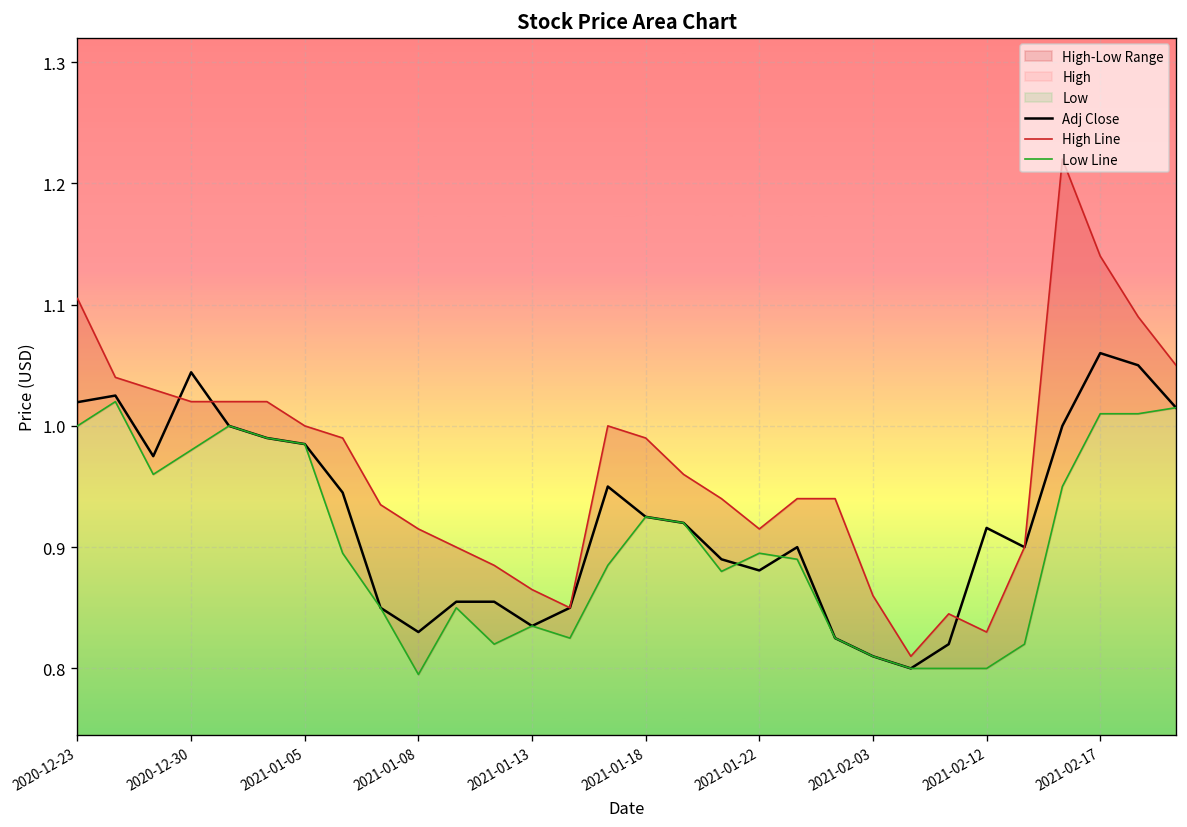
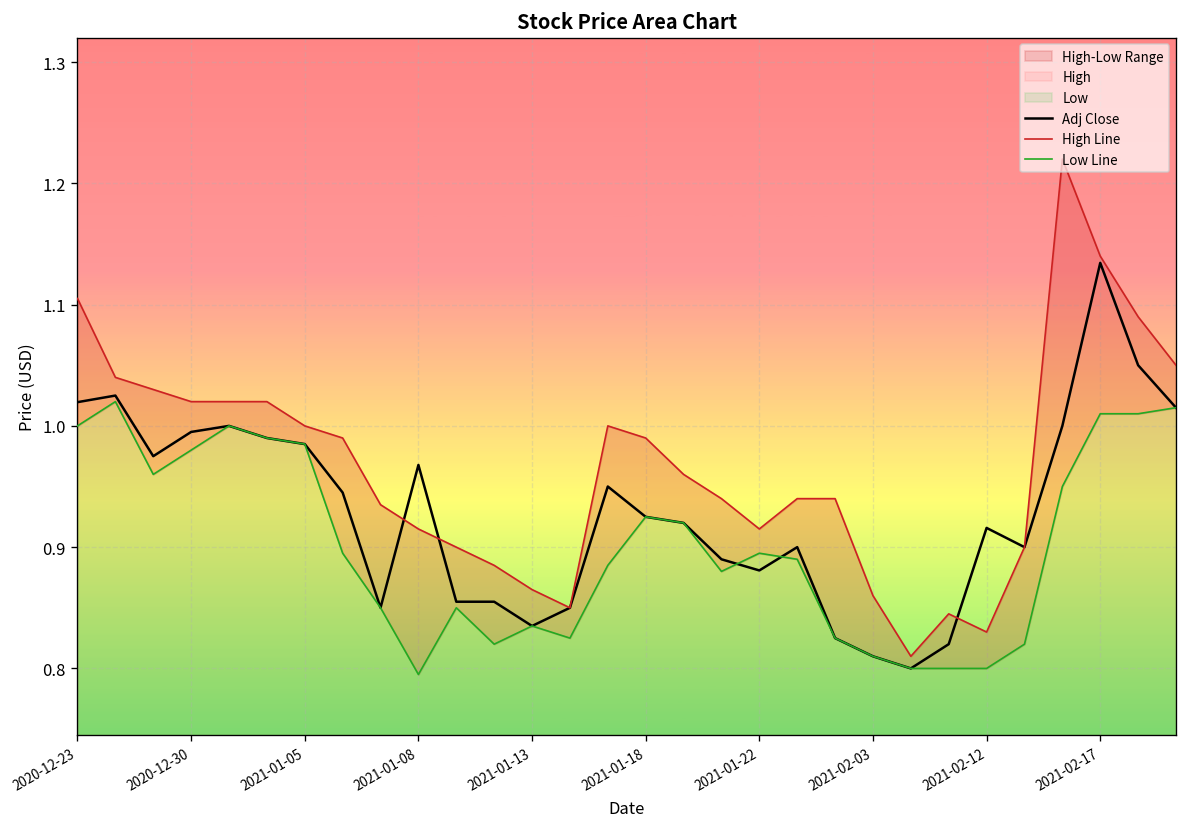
  {
    "Adj Close": {
      "2020-12-23": 1.020,
-     "2020-12-30": 1.044,
-     "2021-01-08": 0.830,
+     "2020-12-30": 0.995,
+     "2021-01-08": 0.968,
      "2021-01-22": 0.881,
      "2021-02-12": 0.916,
-     "2021-02-17": 1.060
+     "2021-02-17": 1.134
    }
  }
